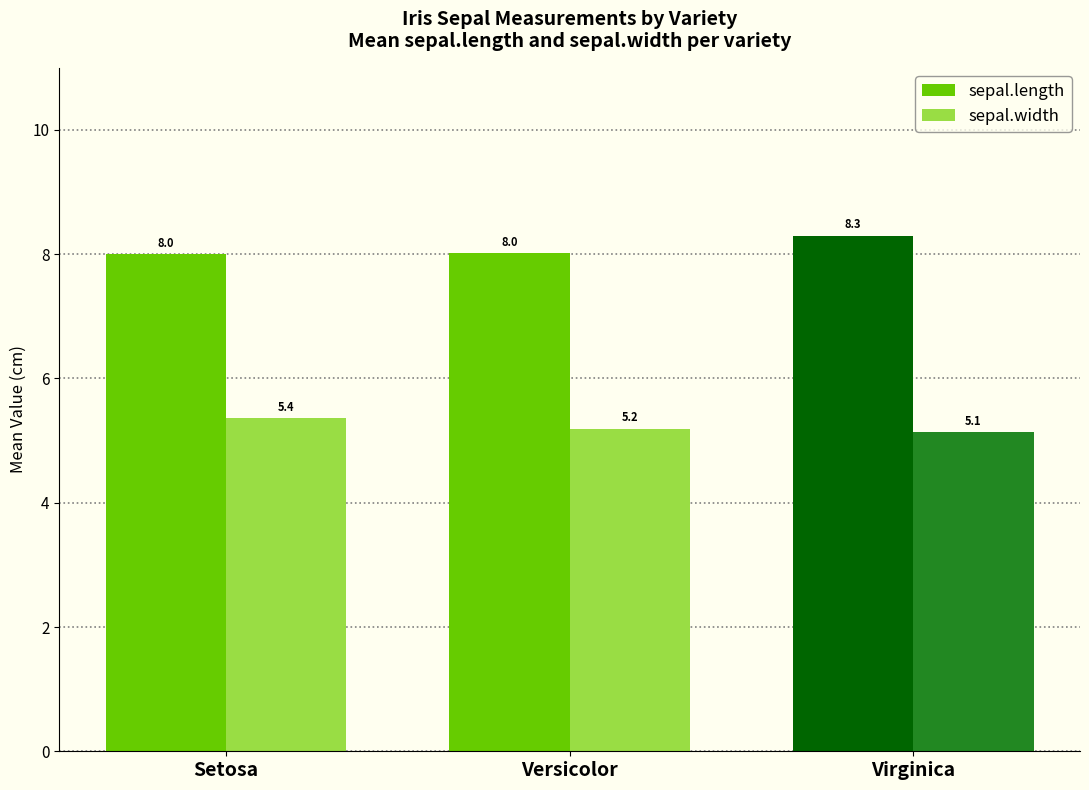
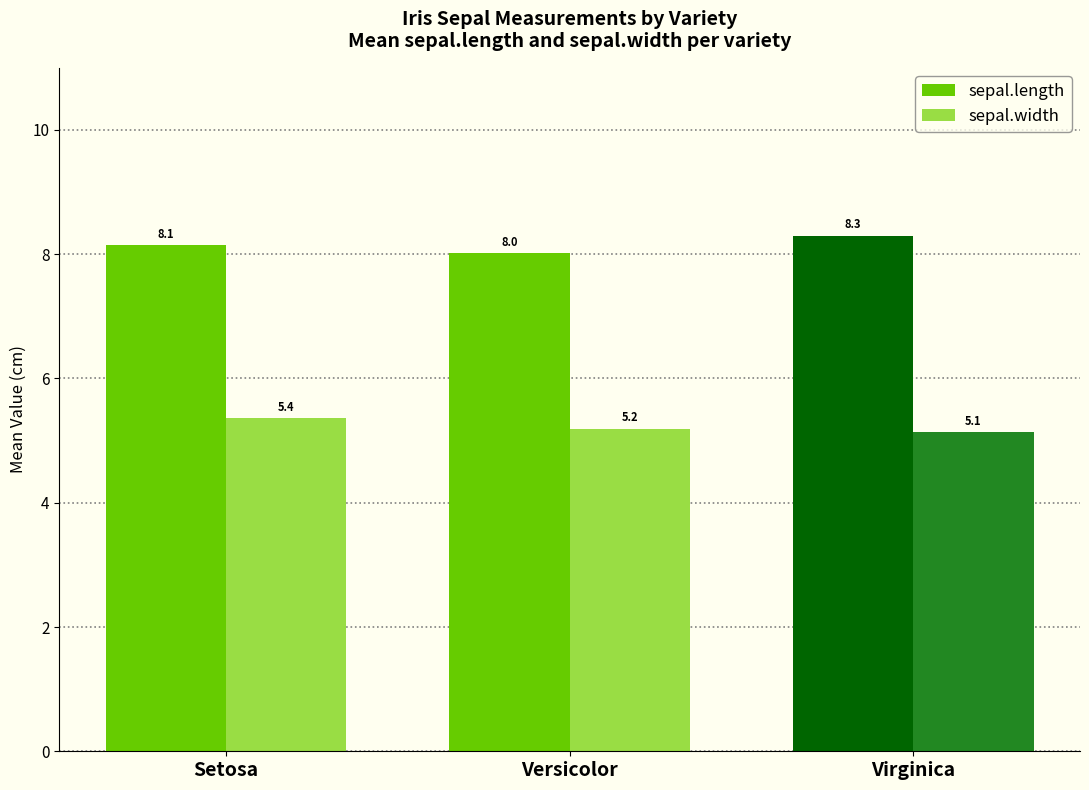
  {
    "sepal.length": {
-     "Setosa": 8.0,
+     "Setosa": 8.1,
      "Versicolor": 8.0,
      "Virginica": 8.3
    },
    "sepal.width": {
      "Setosa": 5.4,
      "Versicolor": 5.2,
      "Virginica": 5.1
    }
  }
